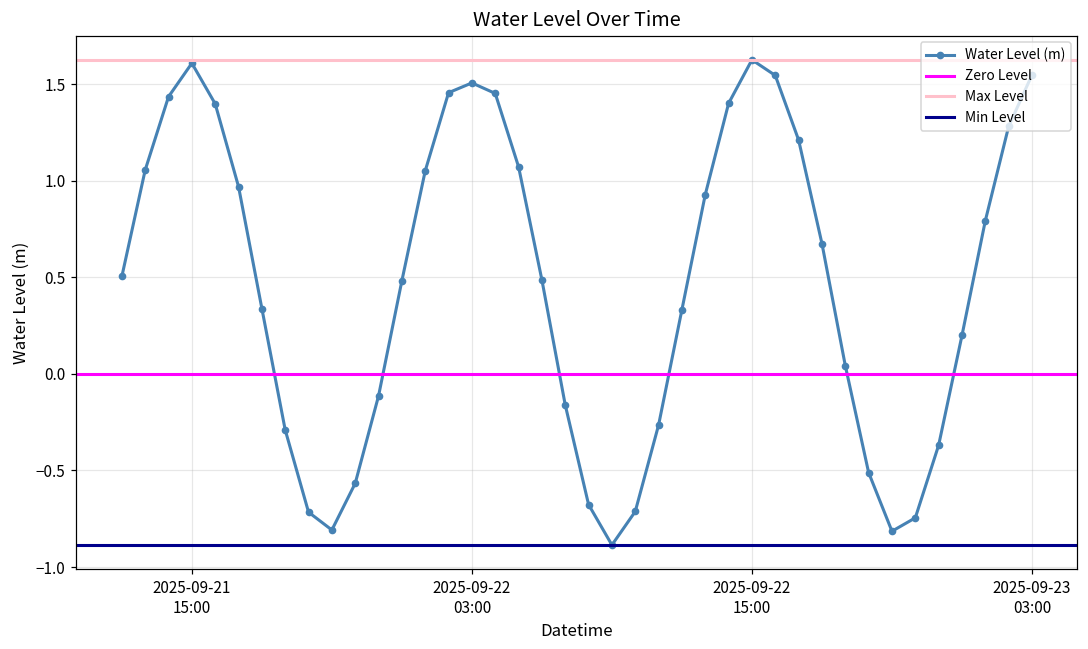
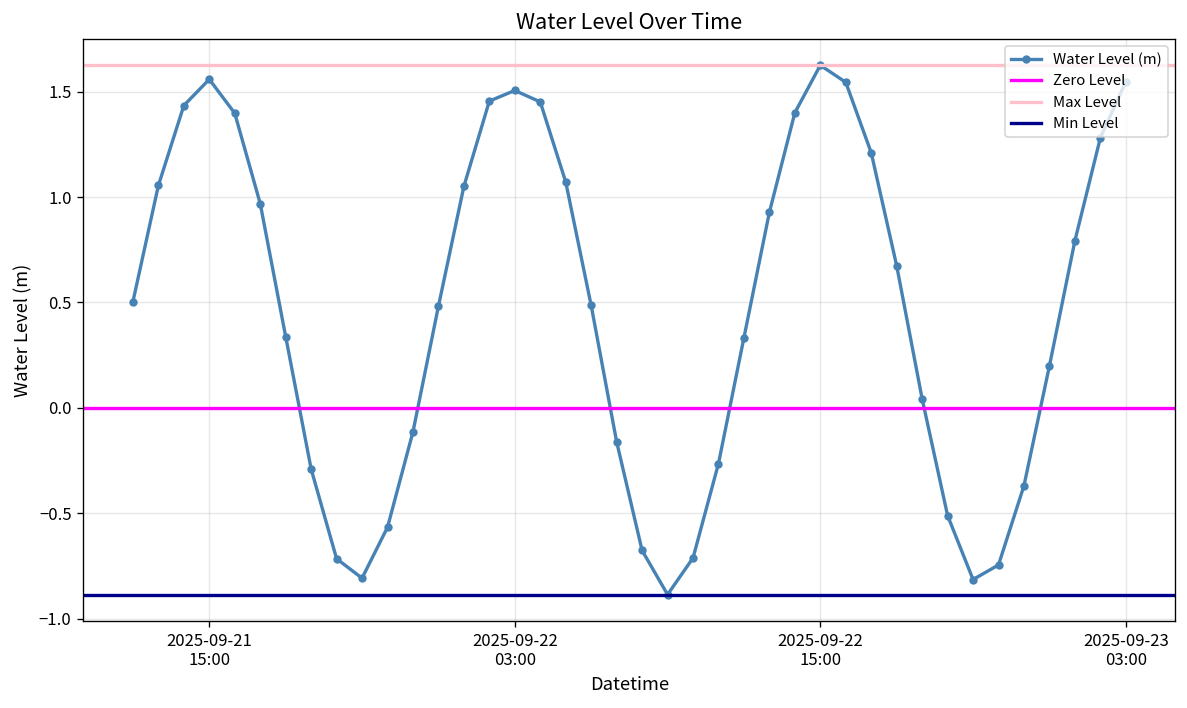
  {
-   "2025-09-21 15:00": 1.61,
+   "2025-09-21 15:00": 1.56,
    "2025-09-22 03:00": 1.51,
    "2025-09-22 15:00": 1.63
  }
